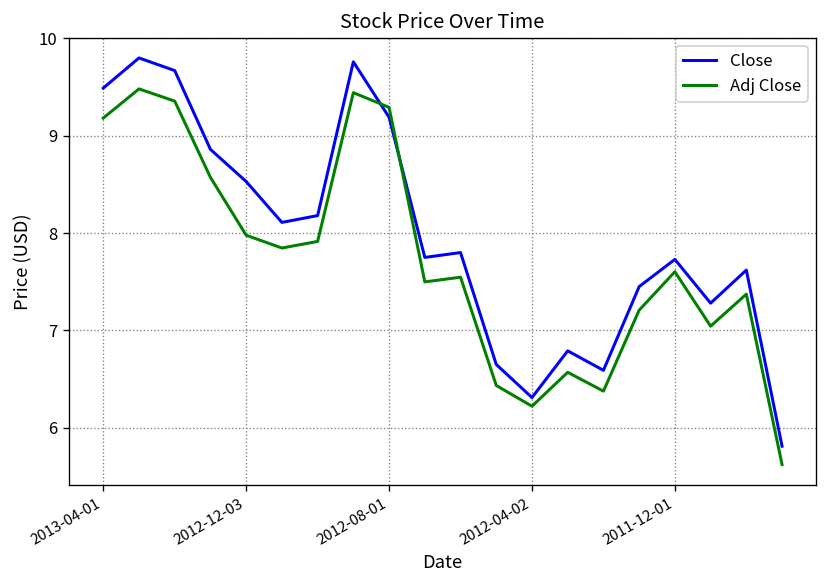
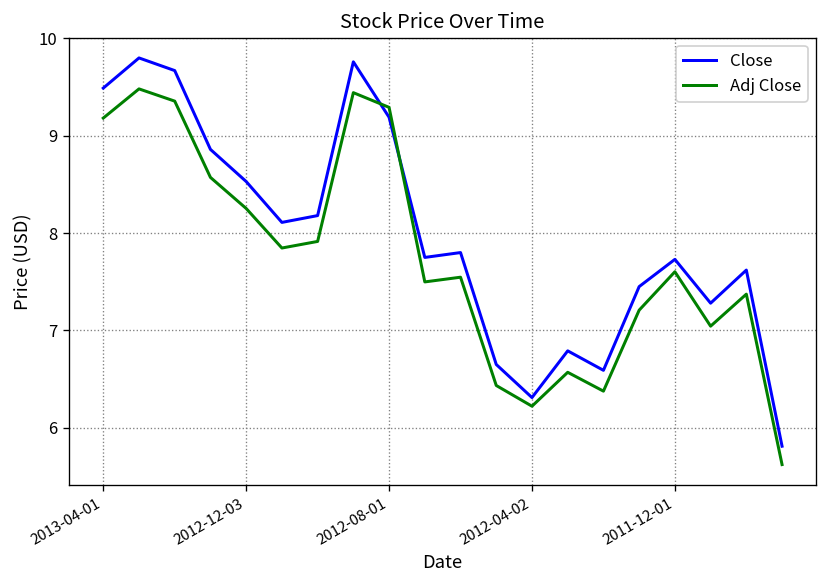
  {
    "Close": {
      "2013-04-01": 9.5,
      "2012-12-03": 8.5,
      "2012-08-01": 9.2,
      "2012-04-02": 6.3,
      "2011-12-01": 7.7
    },
    "Adj Close": {
      "2013-04-01": 9.2,
-     "2012-12-03": 8.0,
+     "2012-12-03": 8.3,
      "2012-08-01": 9.3,
      "2012-04-02": 6.2,
      "2011-12-01": 7.6
    }
  }
